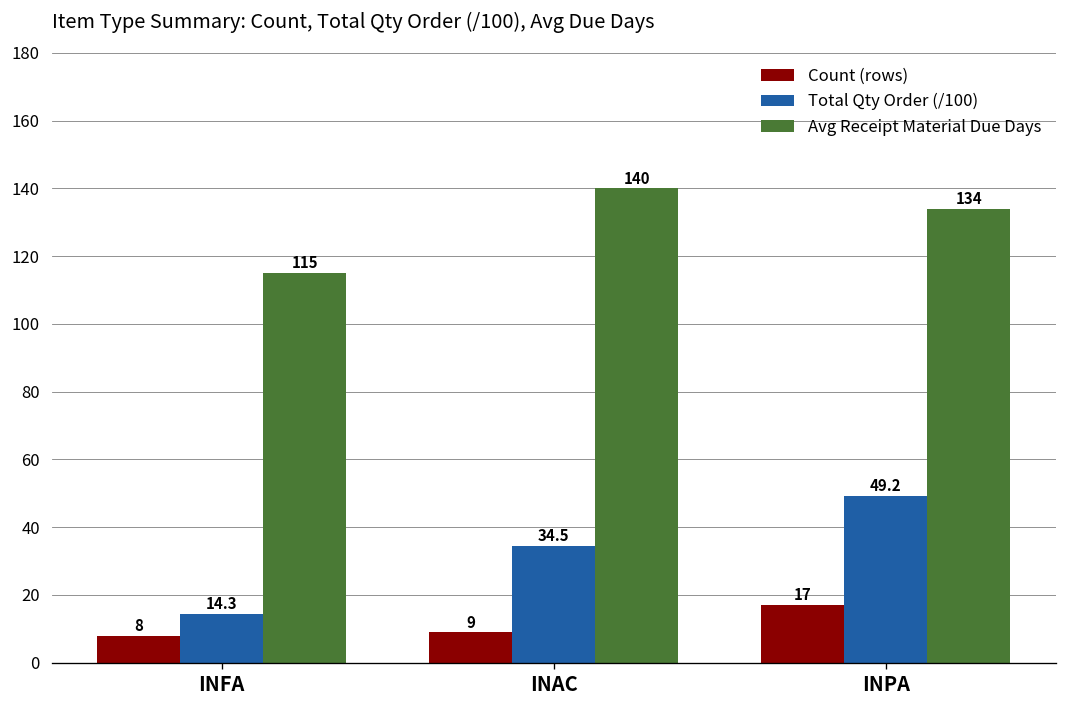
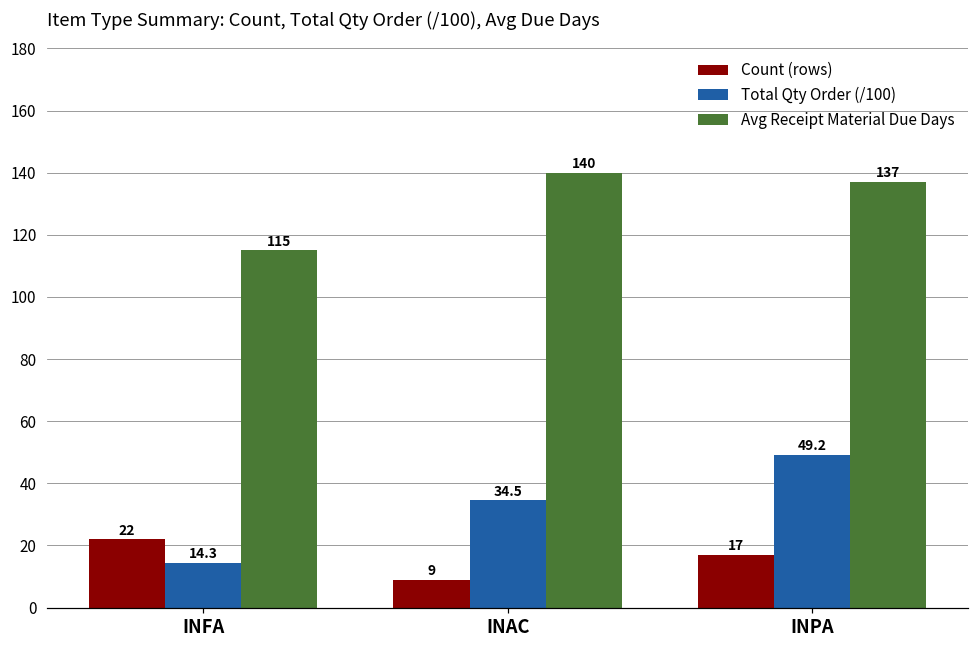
  {
    "Count (rows)": {
-     "INFA": 8,
+     "INFA": 22,
      "INAC": 9,
      "INPA": 17
    },
    "Total Qty Order (/100)": {
      "INFA": 14.3,
      "INAC": 34.5,
      "INPA": 49.2
    },
    "Avg Receipt Material Due Days": {
      "INFA": 115,
      "INAC": 140,
-     "INPA": 134
+     "INPA": 137
    }
  }
